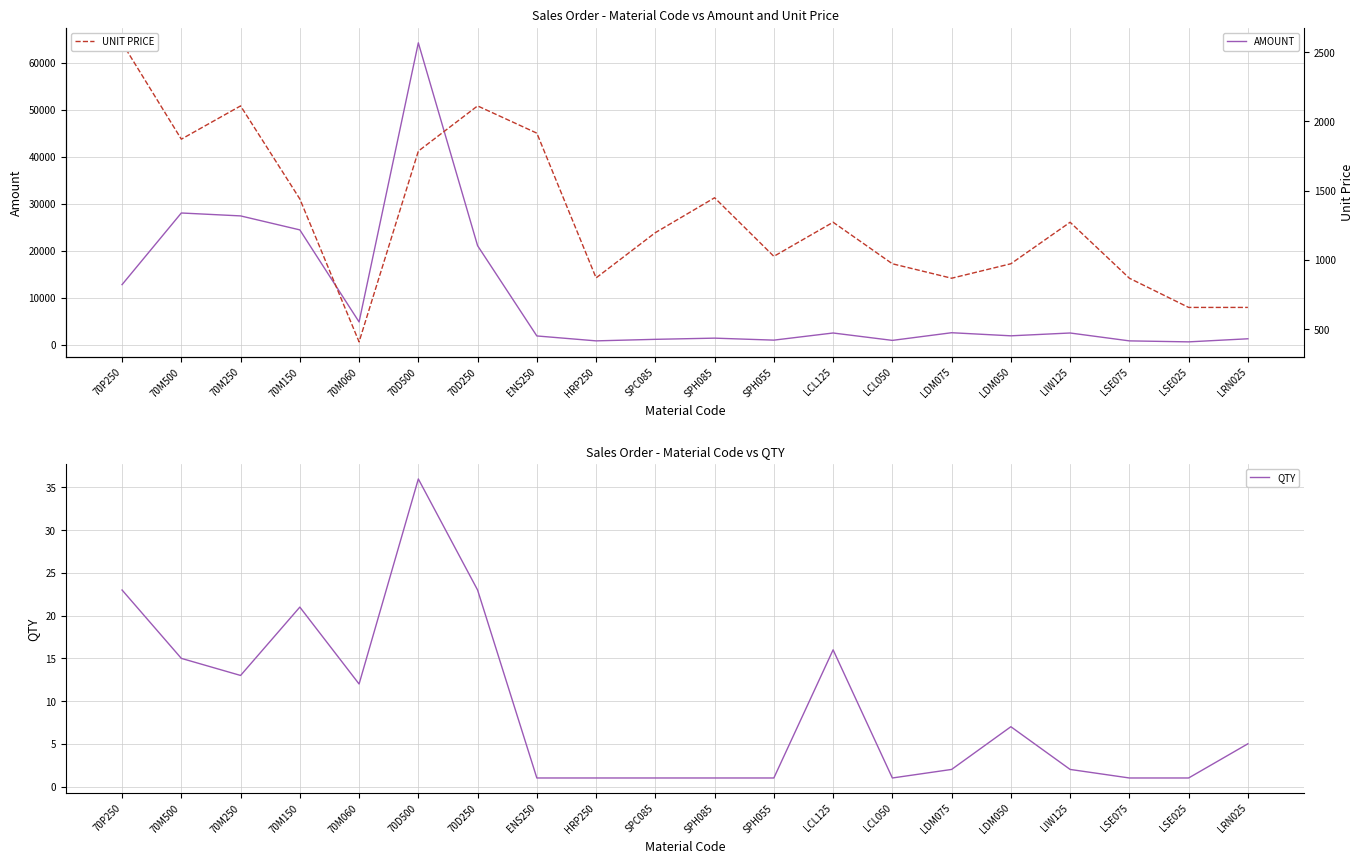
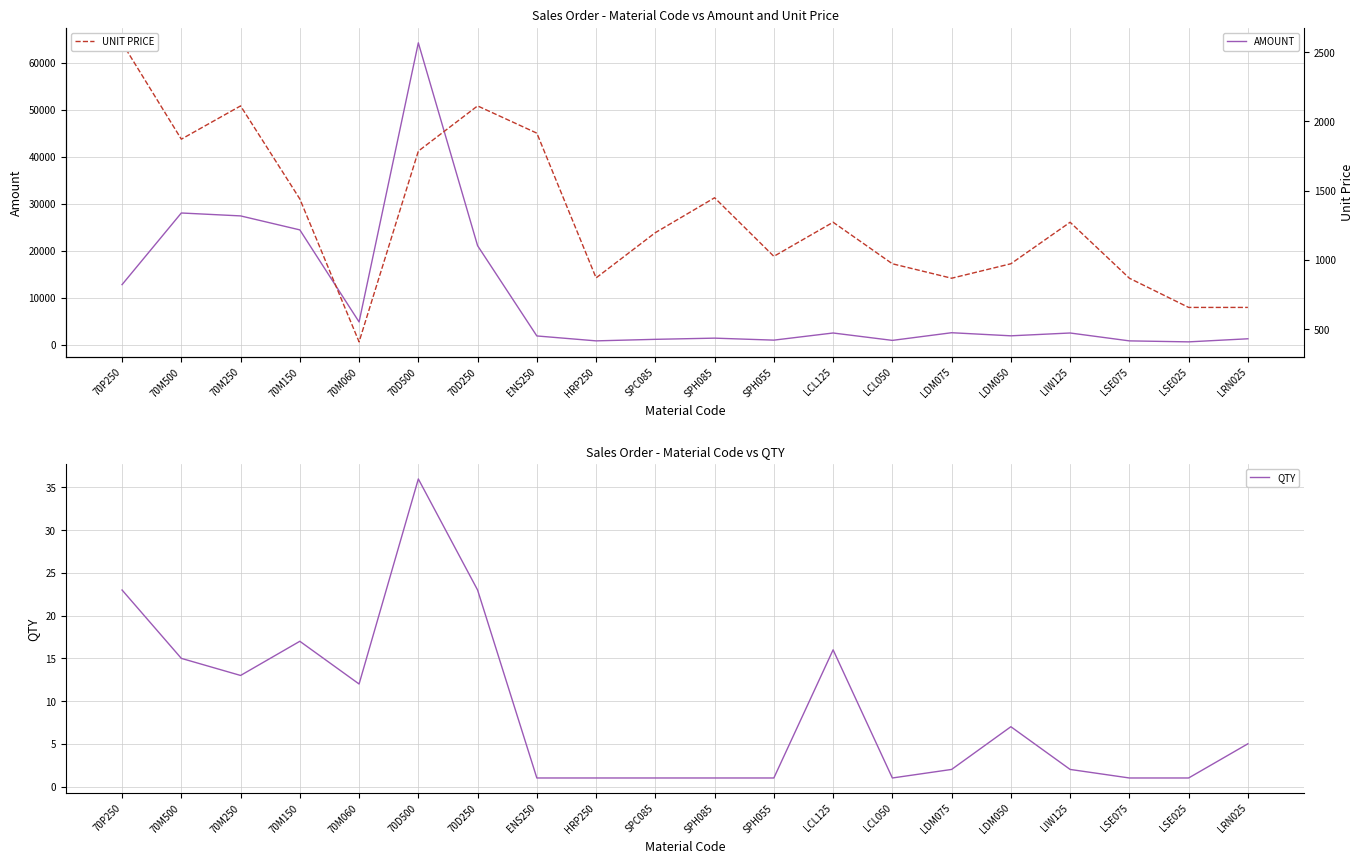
  {
    "Sales Order - Material Code vs QTY": {
      "70P250": 23,
      "70M500": 15,
      "70M250": 13,
-     "70M150": 21,
+     "70M150": 17,
      "70M060": 12,
      "70D500": 36,
      "70D250": 23,
      "ENS250": 1,
      "HRP250": 1,
      "SPC085": 1,
      "SPH085": 1,
      "SPH055": 1,
      "LCL125": 16,
      "LCL050": 1,
      "LDM075": 2,
      "LDM050": 7,
      "LIW125": 2,
      "LSE075": 1,
      "LSE025": 1,
      "LRN025": 5
    }
  }
